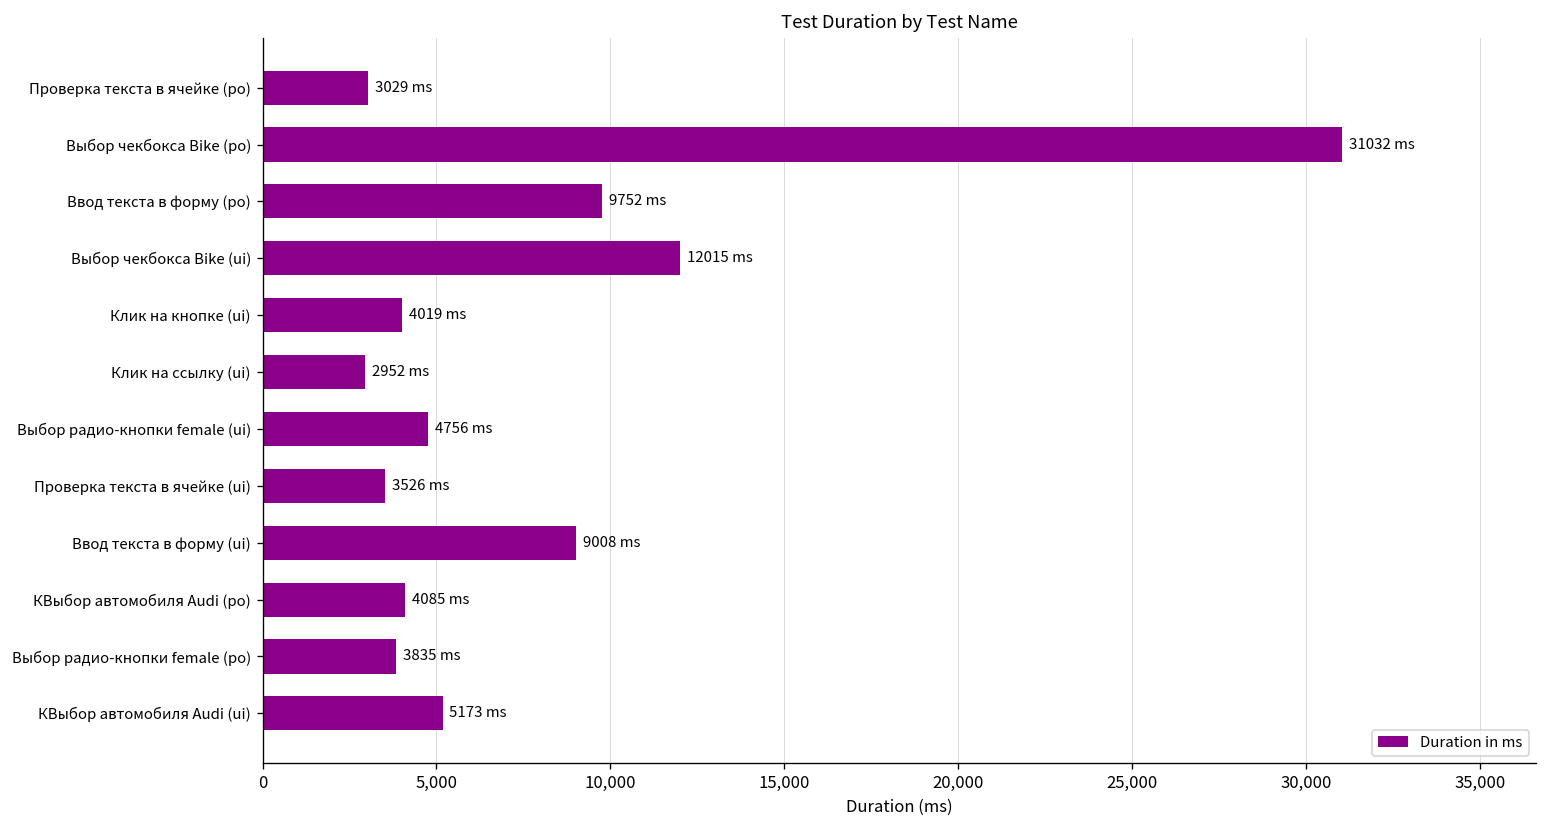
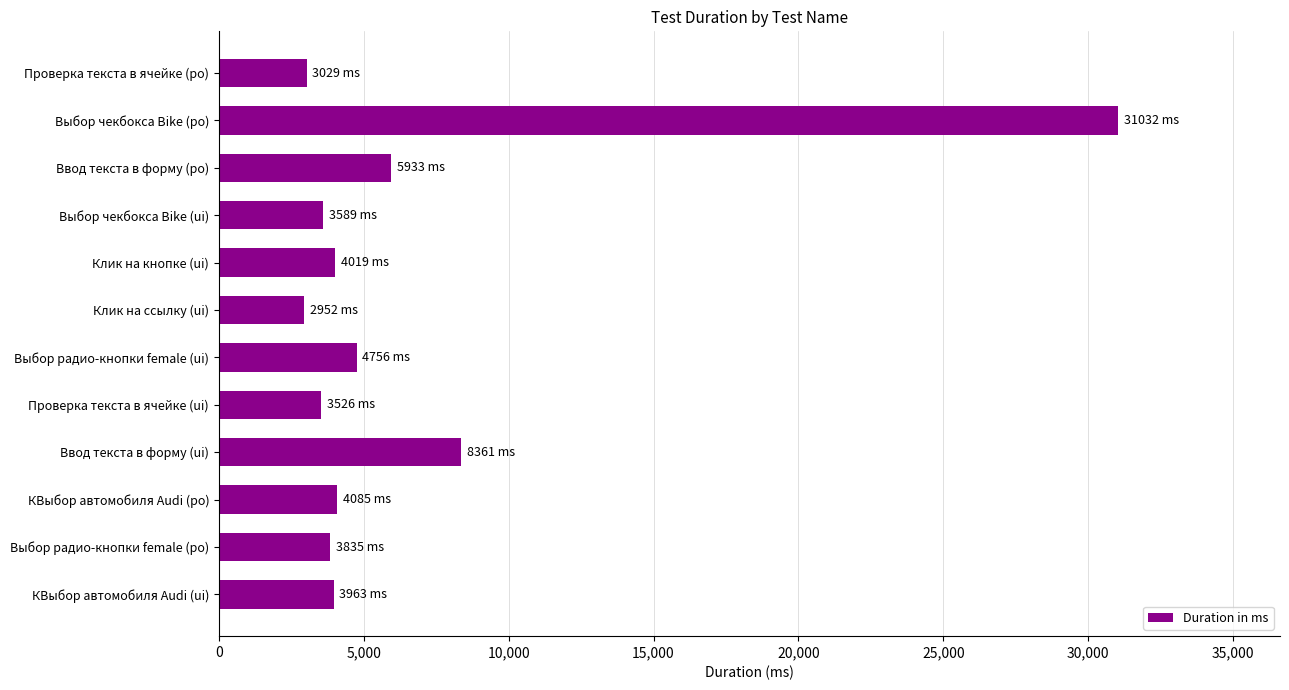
  {
    "Проверка текста в ячейке (po)": 3029,
    "Выбор чекбокса Bike (po)": 31032,
-   "Ввод текста в форму (po)": 9752,
-   "Выбор чекбокса Bike (ui)": 12015,
+   "Ввод текста в форму (po)": 5933,
+   "Выбор чекбокса Bike (ui)": 3589,
    "Клик на кнопке (ui)": 4019,
    "Клик на ссылку (ui)": 2952,
    "Выбор радио-кнопки female (ui)": 4756,
    "Проверка текста в ячейке (ui)": 3526,
-   "Ввод текста в форму (ui)": 9008,
+   "Ввод текста в форму (ui)": 8361,
    "КВыбор автомобиля Audi (po)": 4085,
    "Выбор радио-кнопки female (po)": 3835,
-   "КВыбор автомобиля Audi (ui)": 5173
+   "КВыбор автомобиля Audi (ui)": 3963
  }
